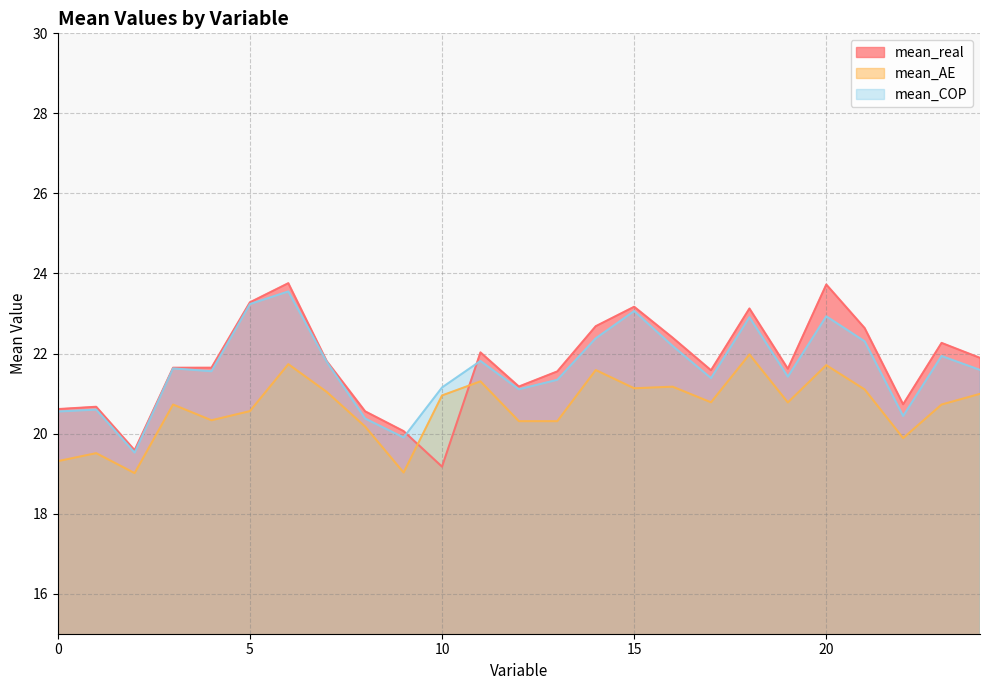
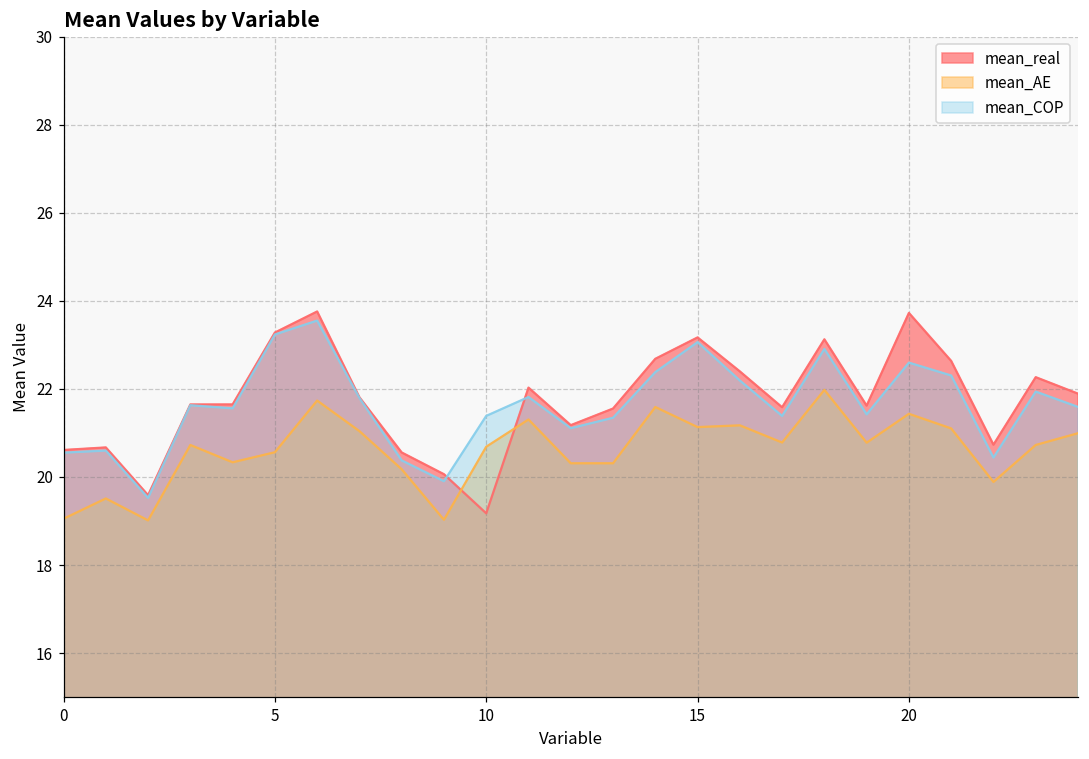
  {
    "mean_real": {
      "10": 19.2,
      "15": 23.2,
      "20": 23.7
    },
    "mean_AE": {
-     "0": 19.3,
+     "0": 19.1,
      "5": 20.6,
-     "10": 21.0,
+     "10": 20.7,
      "15": 21.1,
-     "20": 21.7
+     "20": 21.4
    },
    "mean_COP": {
-     "10": 21.2,
+     "10": 21.4,
      "15": 23.1,
-     "20": 22.9
+     "20": 22.6
    }
  }
